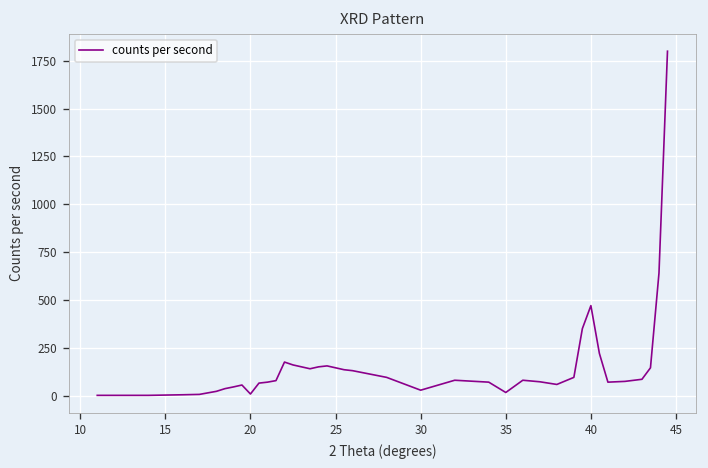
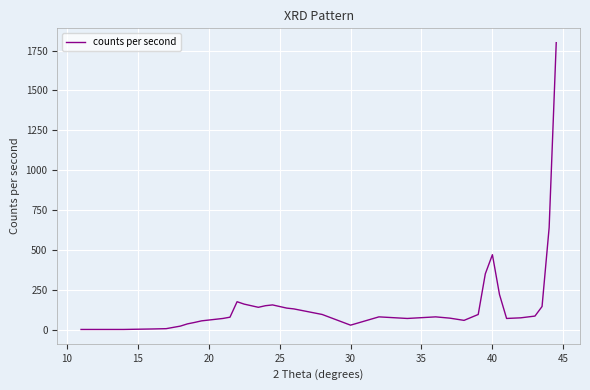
  {
-   "20": 10,
+   "20": 60,
    "25": 150,
    "30": 30,
-   "35": 20,
+   "35": 80,
    "40": 470
  }
